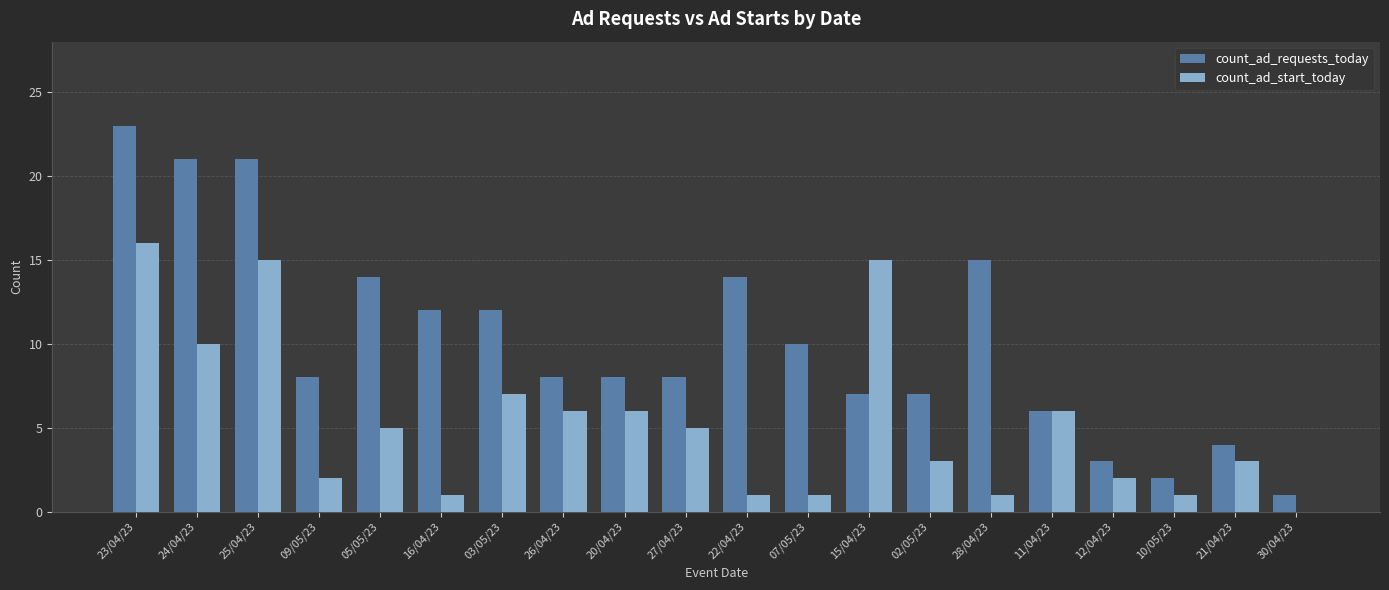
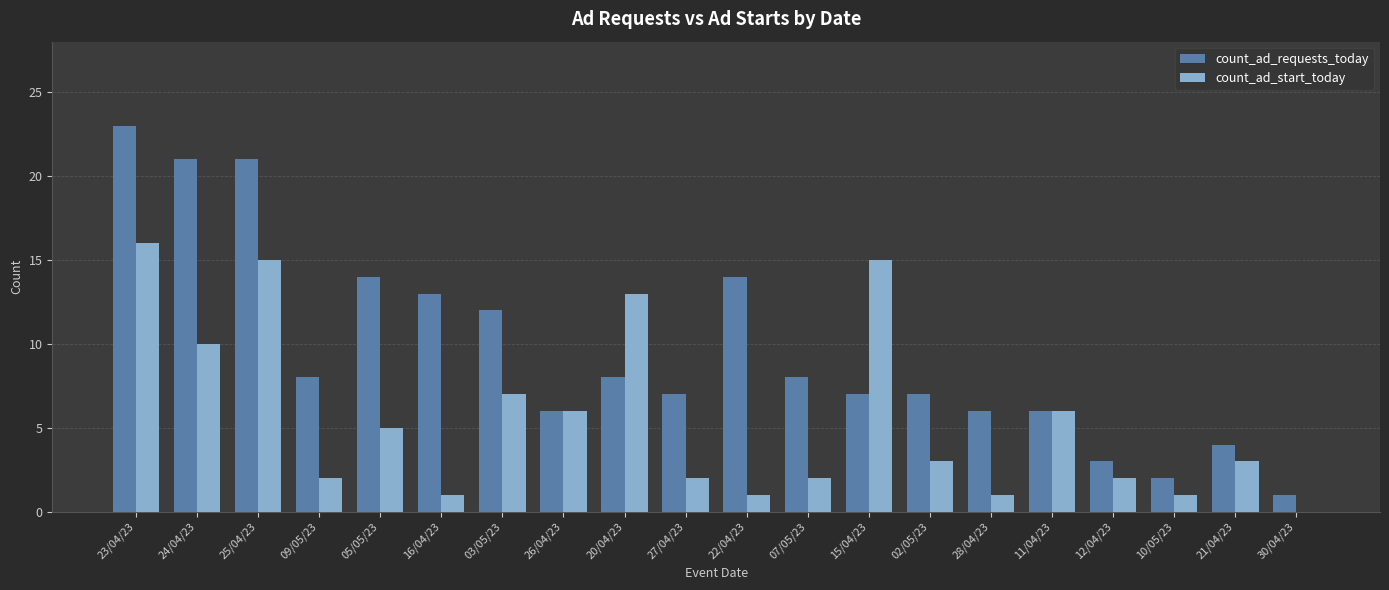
  {
    "count_ad_requests_today": {
      "23/04/23": 23,
      "24/04/23": 21,
      "25/04/23": 21,
      "09/05/23": 8,
      "05/05/23": 14,
-     "16/04/23": 12,
+     "16/04/23": 13,
      "03/05/23": 12,
-     "26/04/23": 8,
+     "26/04/23": 6,
      "20/04/23": 8,
-     "27/04/23": 8,
+     "27/04/23": 7,
      "22/04/23": 14,
-     "07/05/23": 10,
+     "07/05/23": 8,
      "15/04/23": 7,
      "02/05/23": 7,
-     "28/04/23": 15,
+     "28/04/23": 6,
      "11/04/23": 6,
      "12/04/23": 3,
      "10/05/23": 2,
      "21/04/23": 4,
      "30/04/23": 1
    },
    "count_ad_start_today": {
      "23/04/23": 16,
      "24/04/23": 10,
      "25/04/23": 15,
      "09/05/23": 2,
      "05/05/23": 5,
      "16/04/23": 1,
      "03/05/23": 7,
      "26/04/23": 6,
-     "20/04/23": 6,
-     "27/04/23": 5,
+     "20/04/23": 13,
+     "27/04/23": 2,
      "22/04/23": 1,
-     "07/05/23": 1,
+     "07/05/23": 2,
      "15/04/23": 15,
      "02/05/23": 3,
      "28/04/23": 1,
      "11/04/23": 6,
      "12/04/23": 2,
      "10/05/23": 1,
      "21/04/23": 3,
      "30/04/23": 0
    }
  }
